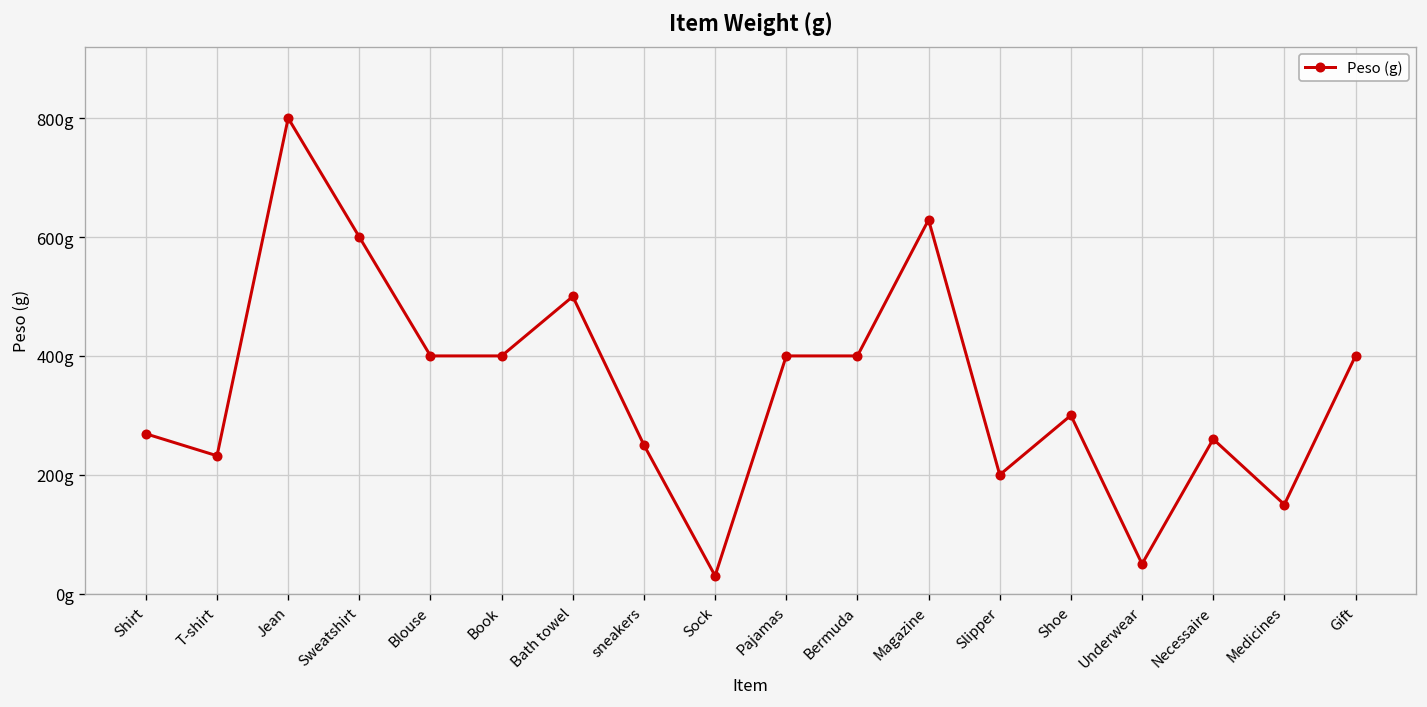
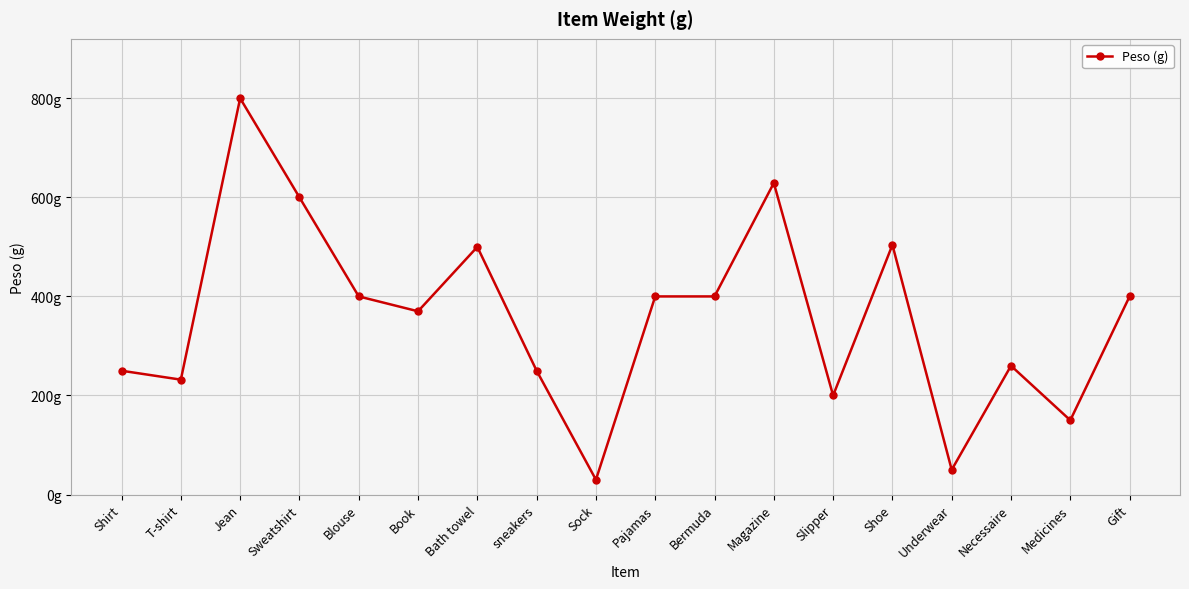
  {
-   "Shirt": "270g",
+   "Shirt": "250g",
    "T-shirt": "230g",
    "Jean": "800g",
    "Sweatshirt": "600g",
    "Blouse": "400g",
-   "Book": "400g",
+   "Book": "370g",
    "Bath towel": "500g",
    "sneakers": "250g",
    "Sock": "30g",
    "Pajamas": "400g",
    "Bermuda": "400g",
    "Magazine": "630g",
    "Slipper": "200g",
-   "Shoe": "300g",
+   "Shoe": "500g",
    "Underwear": "50g",
    "Necessaire": "260g",
    "Medicines": "150g",
    "Gift": "400g"
  }
